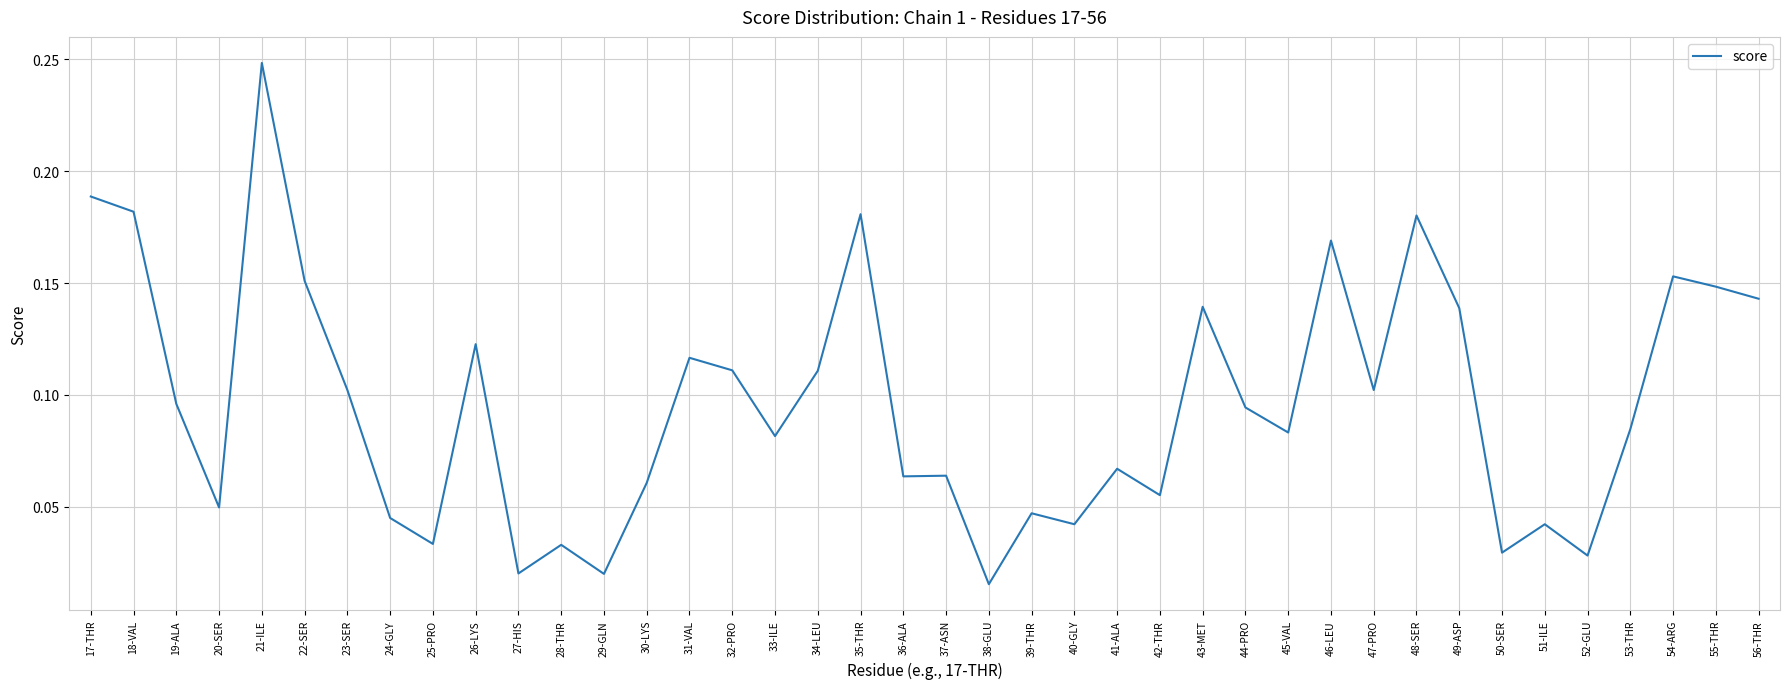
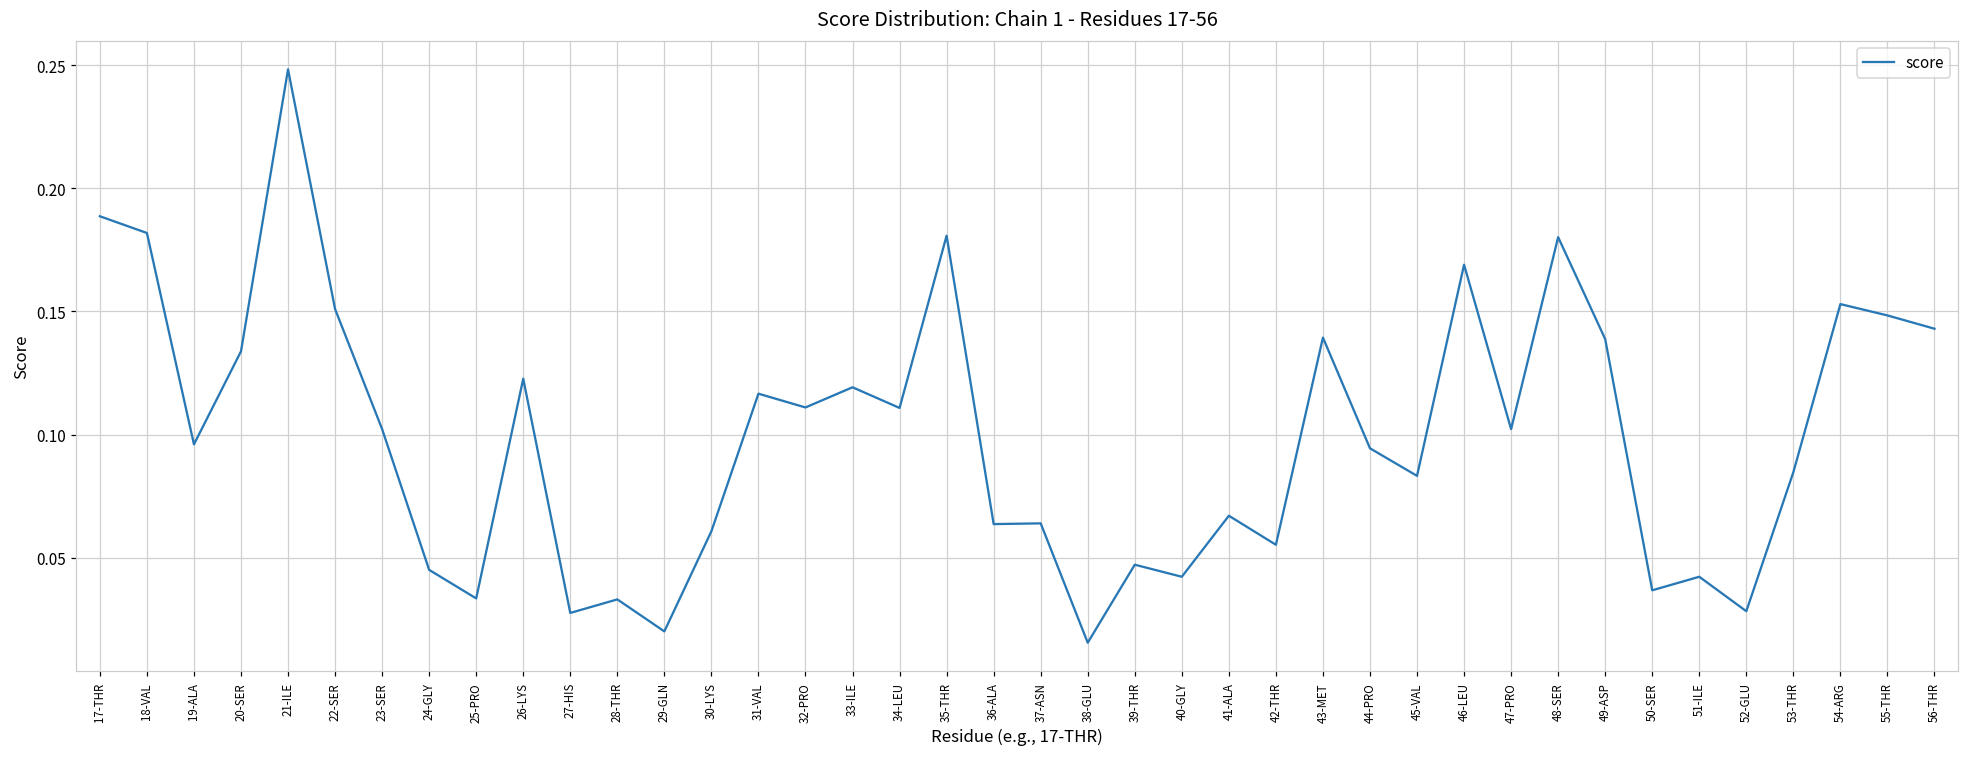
  {
    "17-THR": 0.189,
    "18-VAL": 0.182,
    "19-ALA": 0.096,
-   "20-SER": 0.050,
+   "20-SER": 0.134,
    "21-ILE": 0.248,
    "22-SER": 0.151,
    "23-SER": 0.102,
    "24-GLY": 0.045,
    "25-PRO": 0.033,
    "26-LYS": 0.123,
-   "27-HIS": 0.020,
+   "27-HIS": 0.028,
    "28-THR": 0.033,
    "29-GLN": 0.020,
    "30-LYS": 0.061,
    "31-VAL": 0.117,
    "32-PRO": 0.111,
-   "33-ILE": 0.082,
+   "33-ILE": 0.119,
    "34-LEU": 0.111,
    "35-THR": 0.181,
    "36-ALA": 0.064,
    "37-ASN": 0.064,
    "38-GLU": 0.015,
    "39-THR": 0.047,
    "40-GLY": 0.042,
    "41-ALA": 0.067,
    "42-THR": 0.055,
    "43-MET": 0.139,
    "44-PRO": 0.094,
    "45-VAL": 0.083,
    "46-LEU": 0.169,
    "47-PRO": 0.102,
    "48-SER": 0.180,
    "49-ASP": 0.139,
-   "50-SER": 0.030,
+   "50-SER": 0.037,
    "51-ILE": 0.042,
    "52-GLU": 0.028,
    "53-THR": 0.085,
    "54-ARG": 0.153,
    "55-THR": 0.148,
    "56-THR": 0.143
  }
